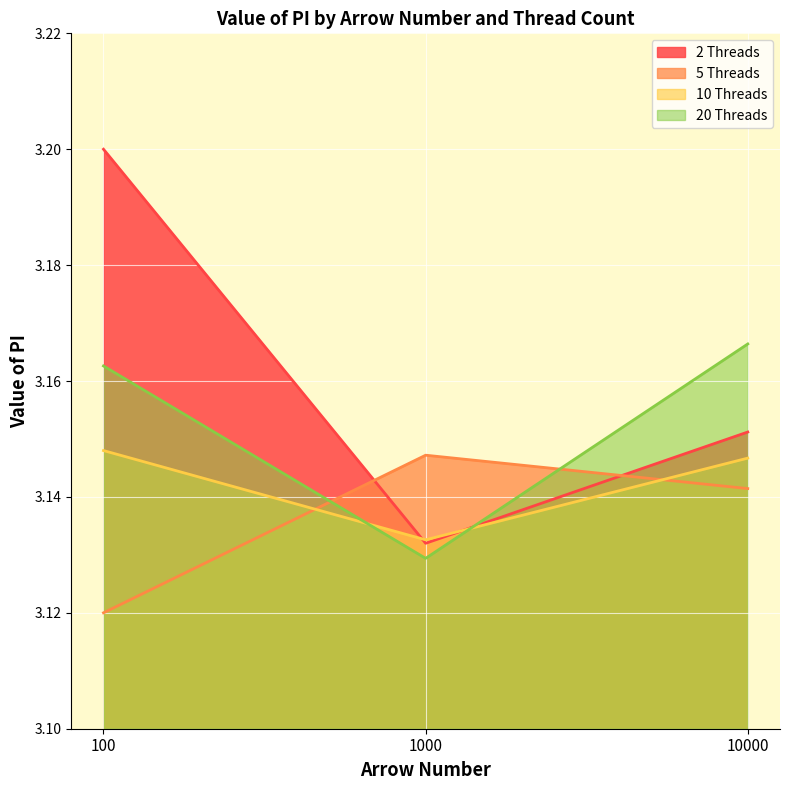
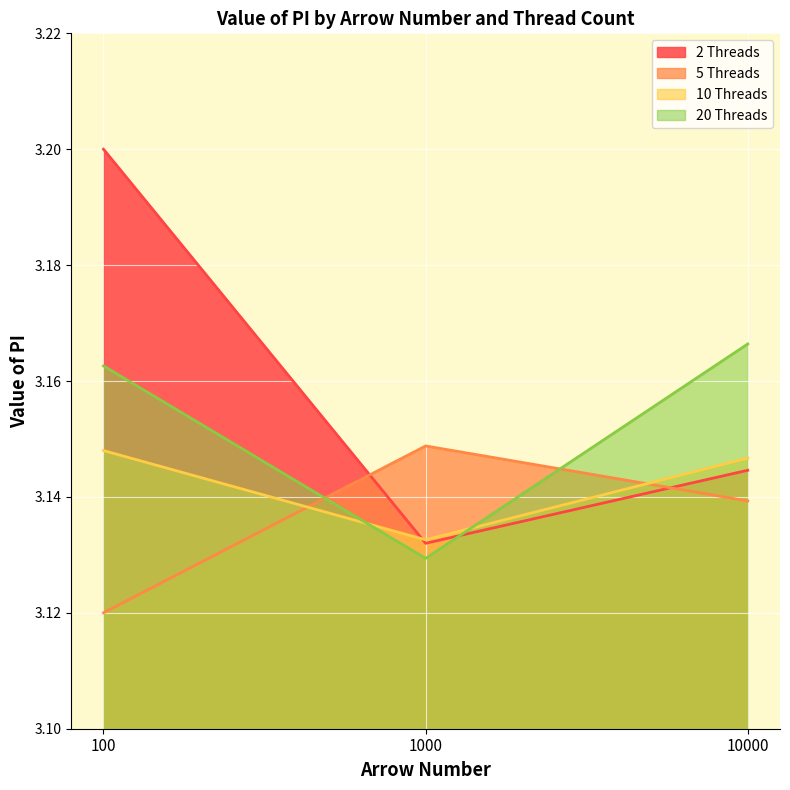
  {
    "2 Threads": {
      "100": 3.200,
      "1000": 3.132,
-     "10000": 3.151
+     "10000": 3.145
    },
    "5 Threads": {
      "100": 3.120,
-     "1000": 3.147,
-     "10000": 3.141
+     "1000": 3.149,
+     "10000": 3.139
    },
    "10 Threads": {
      "100": 3.148,
      "1000": 3.133,
      "10000": 3.147
    },
    "20 Threads": {
      "100": 3.163,
      "1000": 3.129,
      "10000": 3.166
    }
  }
